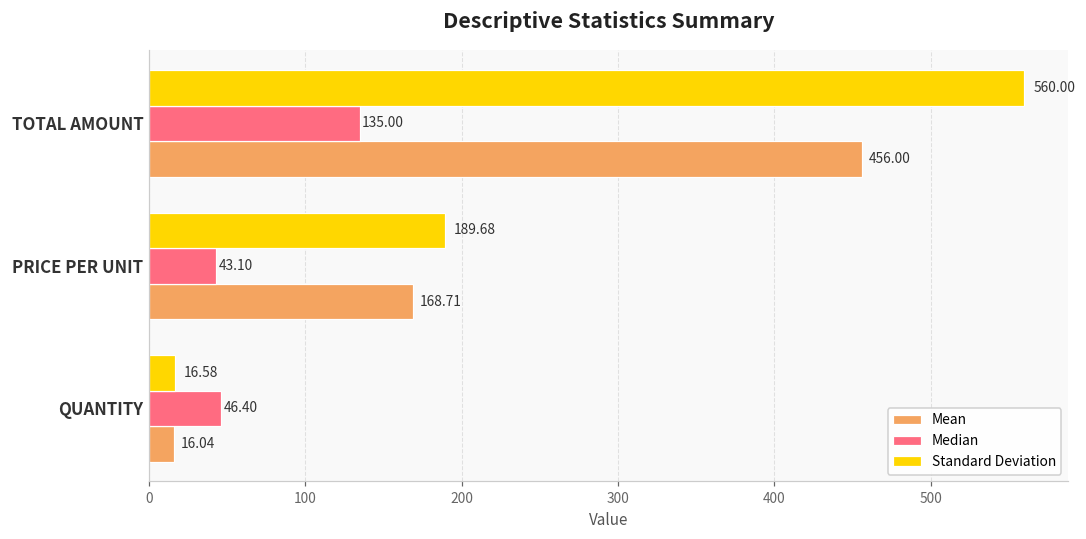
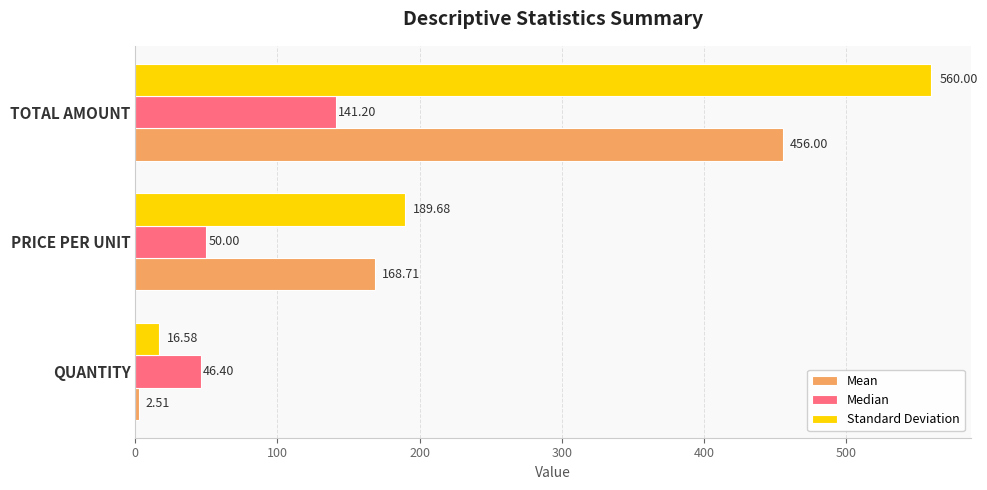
  {
    "Mean": {
      "TOTAL AMOUNT": 456.00,
      "PRICE PER UNIT": 168.71,
-     "QUANTITY": 16.04
+     "QUANTITY": 2.51
    },
    "Median": {
-     "TOTAL AMOUNT": 135.00,
-     "PRICE PER UNIT": 43.10,
+     "TOTAL AMOUNT": 141.20,
+     "PRICE PER UNIT": 50.00,
      "QUANTITY": 46.40
    },
    "Standard Deviation": {
      "TOTAL AMOUNT": 560.00,
      "PRICE PER UNIT": 189.68,
      "QUANTITY": 16.58
    }
  }
